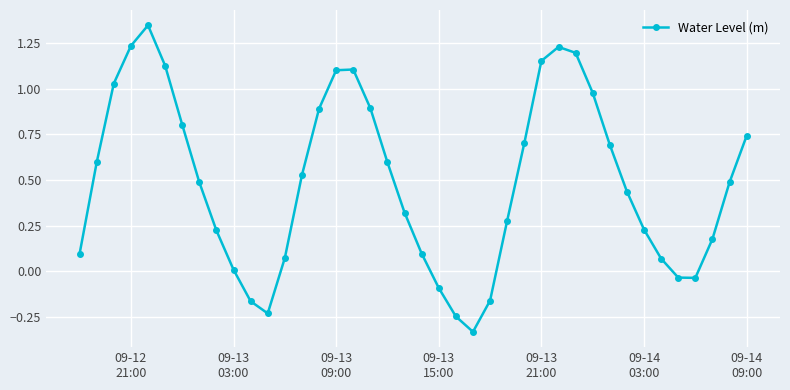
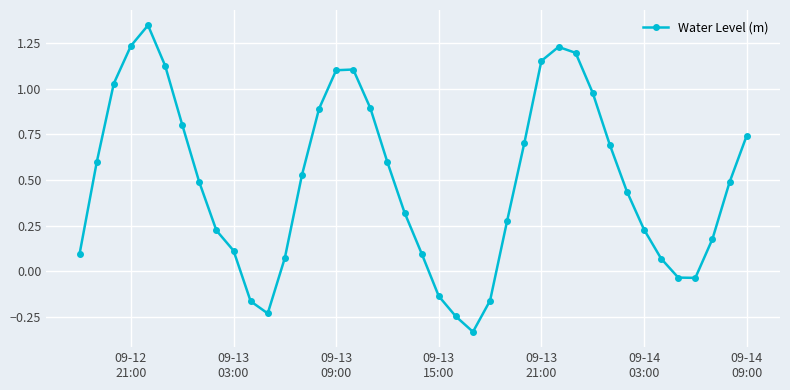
  {
    "09-12 21:00": 1.23,
-   "09-13 03:00": 0.01,
+   "09-13 03:00": 0.11,
    "09-13 09:00": 1.10,
-   "09-13 15:00": -0.09,
+   "09-13 15:00": -0.14,
    "09-13 21:00": 1.15,
    "09-14 03:00": 0.23,
    "09-14 09:00": 0.74
  }
